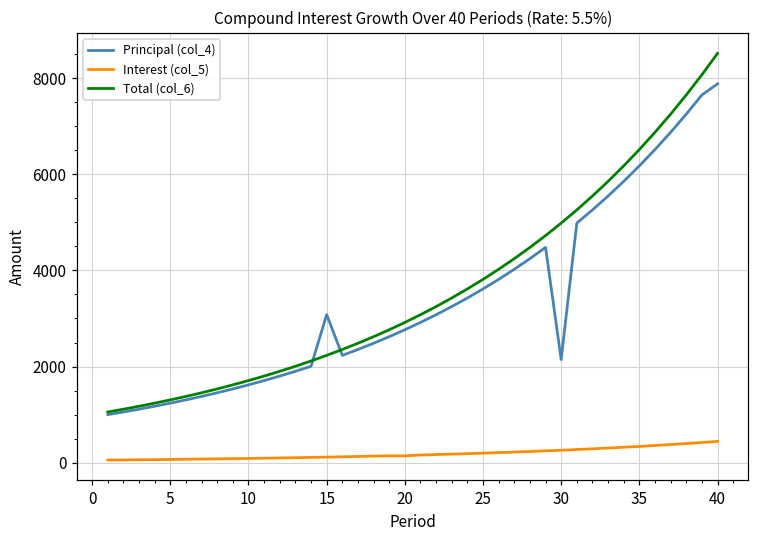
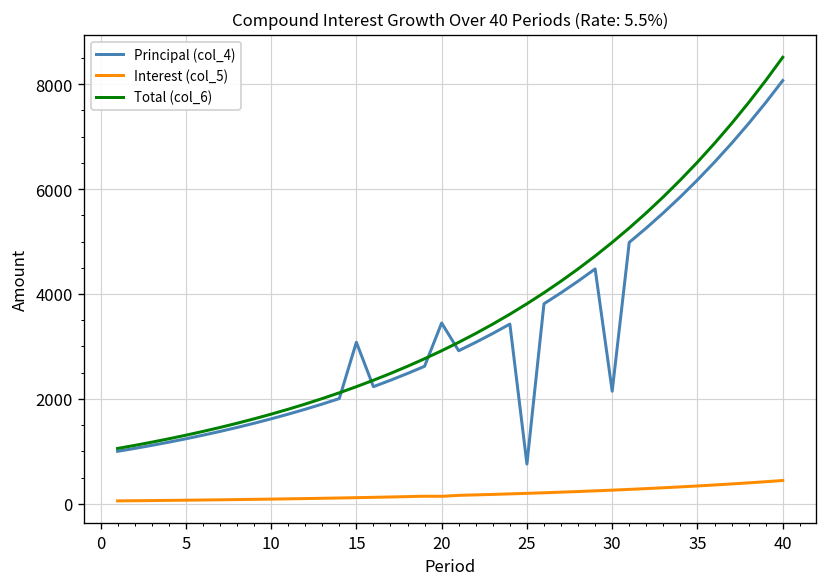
  {
    "Principal (col_4)": {
      "5": 1200,
      "10": 1600,
      "15": 3100,
-     "20": 2800,
-     "25": 3600,
+     "20": 3400,
+     "25": 800,
      "30": 2100,
      "35": 6200,
-     "40": 7900
+     "40": 8100
    },
    "Interest (col_5)": {
      "5": 100,
      "10": 100,
      "15": 100,
      "20": 100,
      "25": 200,
      "30": 300,
      "35": 300,
      "40": 400
    },
    "Total (col_6)": {
      "5": 1300,
      "10": 1700,
      "15": 2200,
      "20": 2900,
      "25": 3800,
      "30": 5000,
      "35": 6500,
      "40": 8500
    }
  }
